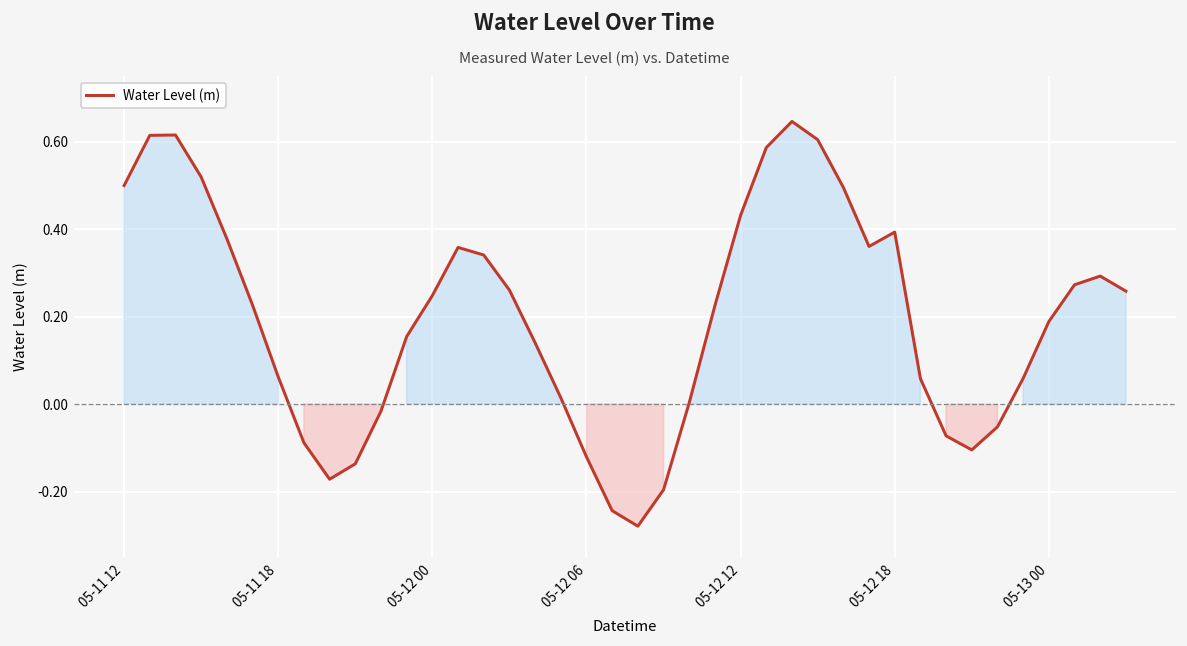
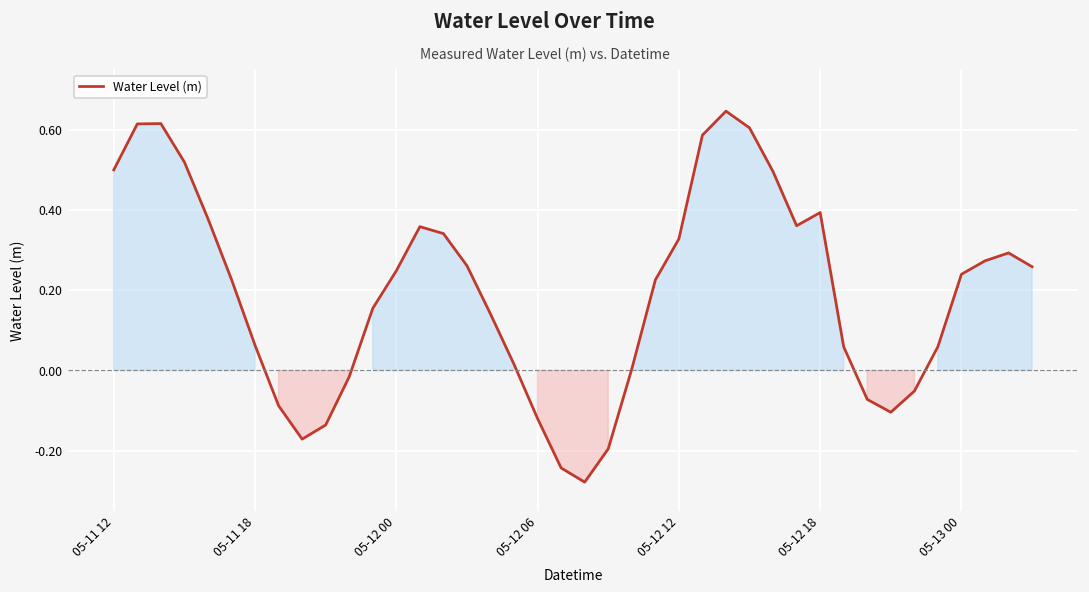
  {
    "05-11 12": 0.50,
    "05-11 18": 0.06,
    "05-12 00": 0.25,
    "05-12 06": -0.12,
-   "05-12 12": 0.43,
+   "05-12 12": 0.33,
    "05-12 18": 0.39,
-   "05-13 00": 0.19
+   "05-13 00": 0.24
  }
